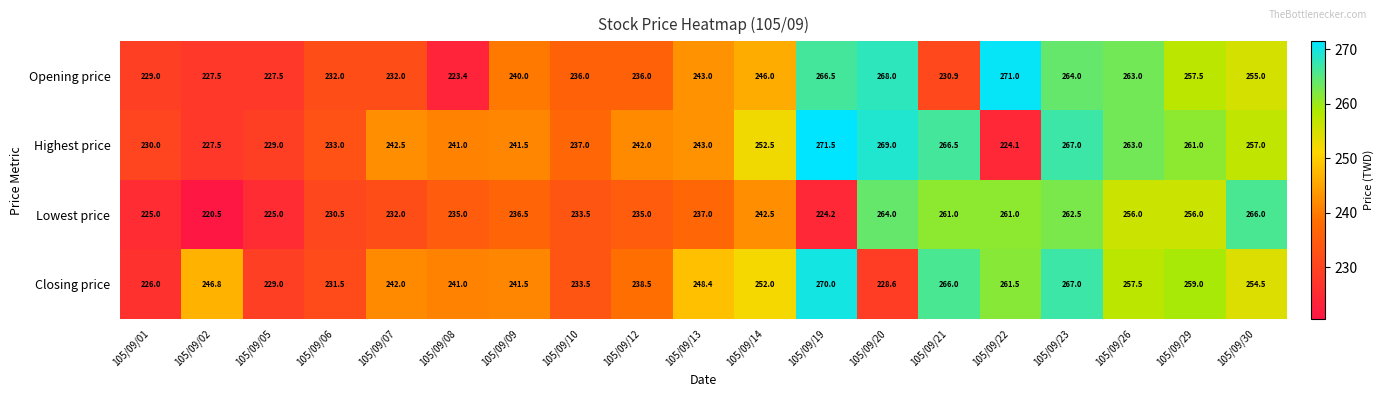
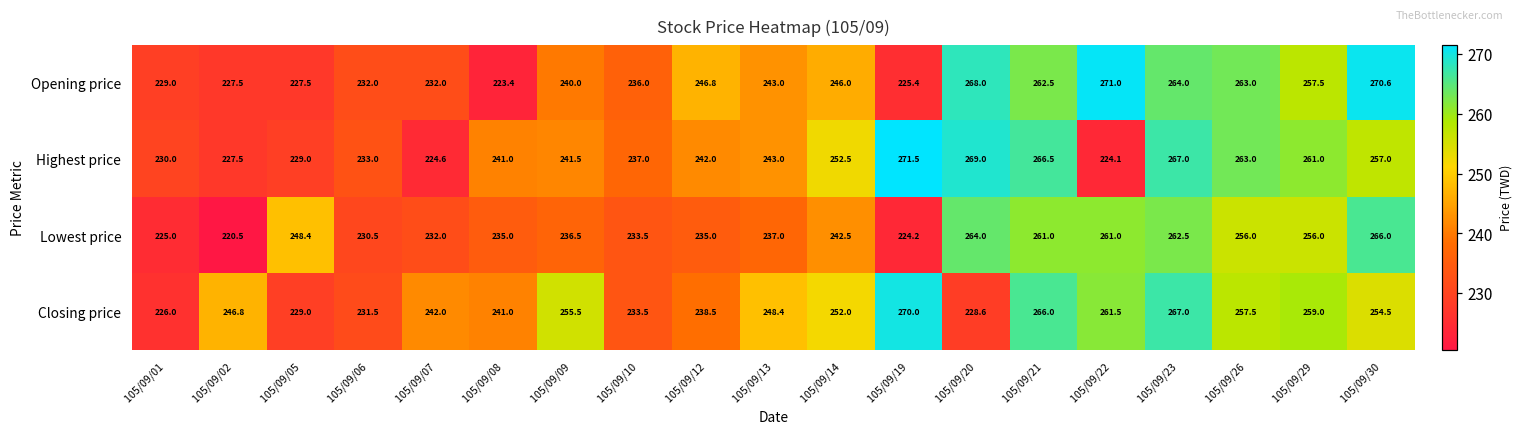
  {
    "Opening price": {
      "105/09/01": 229.0,
      "105/09/02": 227.5,
      "105/09/05": 227.5,
      "105/09/06": 232.0,
      "105/09/07": 232.0,
      "105/09/08": 223.4,
      "105/09/09": 240.0,
      "105/09/10": 236.0,
-     "105/09/12": 236.0,
+     "105/09/12": 246.8,
      "105/09/13": 243.0,
      "105/09/14": 246.0,
-     "105/09/19": 266.5,
+     "105/09/19": 225.4,
      "105/09/20": 268.0,
-     "105/09/21": 230.9,
+     "105/09/21": 262.5,
      "105/09/22": 271.0,
      "105/09/23": 264.0,
      "105/09/26": 263.0,
      "105/09/29": 257.5,
-     "105/09/30": 255.0
+     "105/09/30": 270.6
    },
    "Highest price": {
      "105/09/01": 230.0,
      "105/09/02": 227.5,
      "105/09/05": 229.0,
      "105/09/06": 233.0,
-     "105/09/07": 242.5,
+     "105/09/07": 224.6,
      "105/09/08": 241.0,
      "105/09/09": 241.5,
      "105/09/10": 237.0,
      "105/09/12": 242.0,
      "105/09/13": 243.0,
      "105/09/14": 252.5,
      "105/09/19": 271.5,
      "105/09/20": 269.0,
      "105/09/21": 266.5,
      "105/09/22": 224.1,
      "105/09/23": 267.0,
      "105/09/26": 263.0,
      "105/09/29": 261.0,
      "105/09/30": 257.0
    },
    "Lowest price": {
      "105/09/01": 225.0,
      "105/09/02": 220.5,
-     "105/09/05": 225.0,
+     "105/09/05": 248.4,
      "105/09/06": 230.5,
      "105/09/07": 232.0,
      "105/09/08": 235.0,
      "105/09/09": 236.5,
      "105/09/10": 233.5,
      "105/09/12": 235.0,
      "105/09/13": 237.0,
      "105/09/14": 242.5,
      "105/09/19": 224.2,
      "105/09/20": 264.0,
      "105/09/21": 261.0,
      "105/09/22": 261.0,
      "105/09/23": 262.5,
      "105/09/26": 256.0,
      "105/09/29": 256.0,
      "105/09/30": 266.0
    },
    "Closing price": {
      "105/09/01": 226.0,
      "105/09/02": 246.8,
      "105/09/05": 229.0,
      "105/09/06": 231.5,
      "105/09/07": 242.0,
      "105/09/08": 241.0,
-     "105/09/09": 241.5,
+     "105/09/09": 255.5,
      "105/09/10": 233.5,
      "105/09/12": 238.5,
      "105/09/13": 248.4,
      "105/09/14": 252.0,
      "105/09/19": 270.0,
      "105/09/20": 228.6,
      "105/09/21": 266.0,
      "105/09/22": 261.5,
      "105/09/23": 267.0,
      "105/09/26": 257.5,
      "105/09/29": 259.0,
      "105/09/30": 254.5
    }
  }
